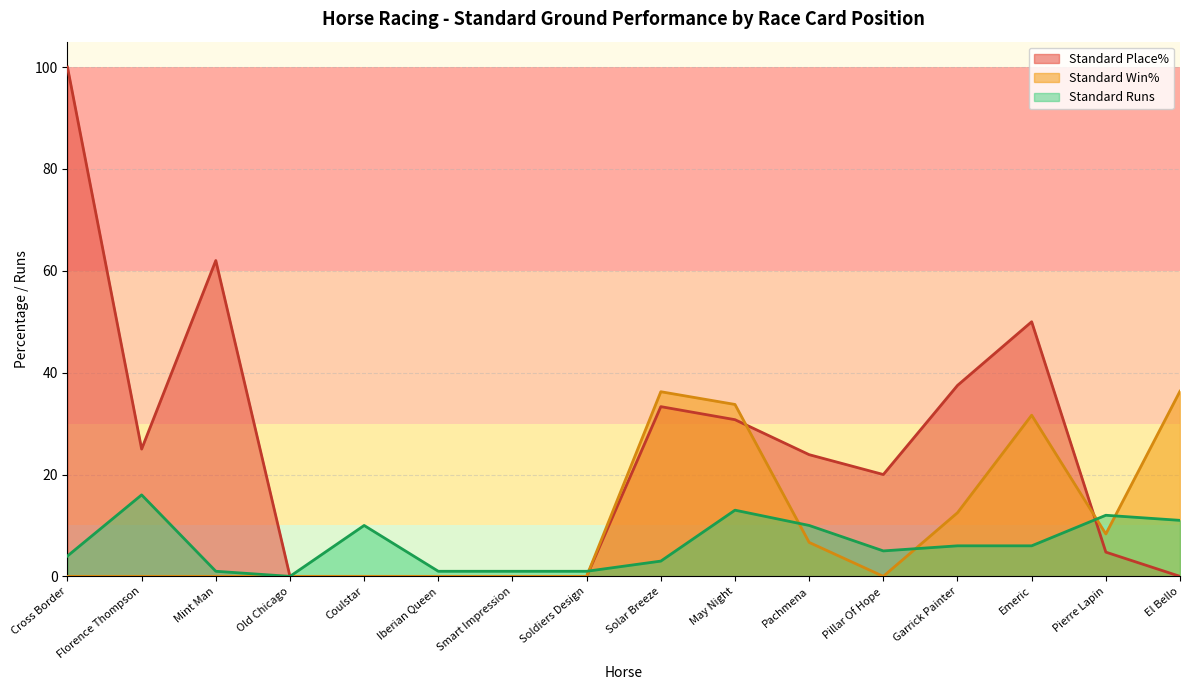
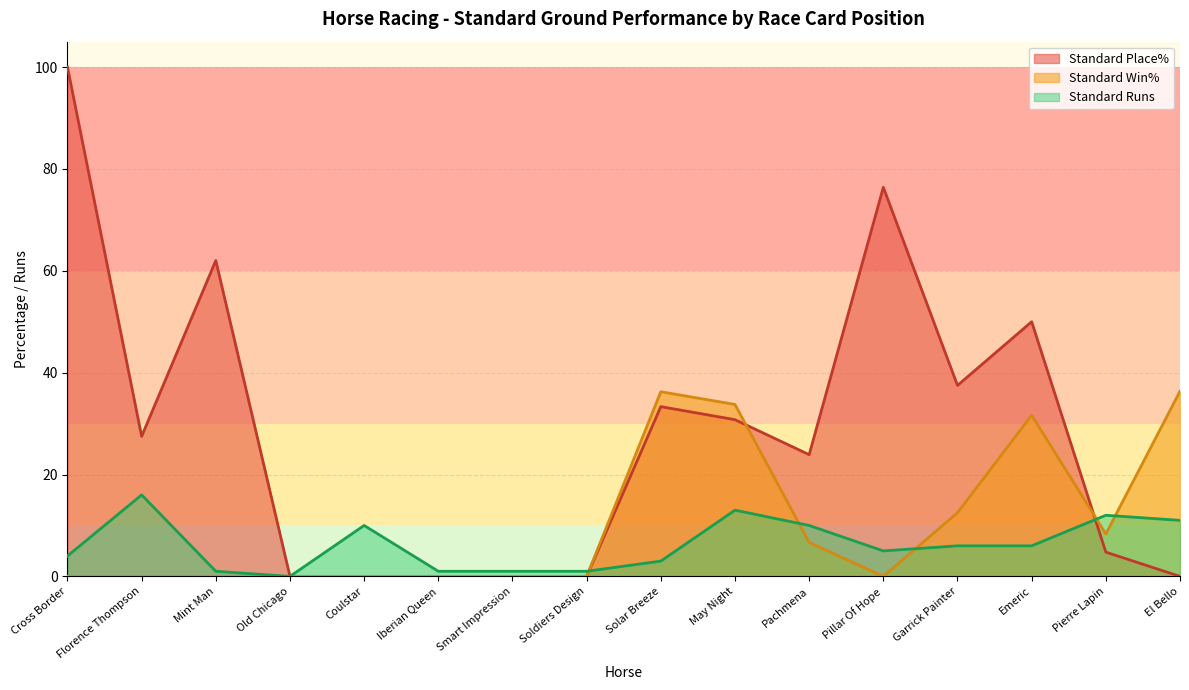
  {
    "Standard Place%": {
      "Cross Border": 100,
-     "Florence Thompson": 25,
+     "Florence Thompson": 28,
      "Mint Man": 62,
      "Solar Breeze": 33,
      "May Night": 31,
      "Pachmena": 24,
-     "Pillar Of Hope": 20,
+     "Pillar Of Hope": 76,
      "Garrick Painter": 38,
      "Emeric": 50,
      "Pierre Lapin": 5,
      "El Bello": 0
    },
    "Standard Win%": {
      "Cross Border": 0,
      "Florence Thompson": 0,
      "Mint Man": 0,
      "Solar Breeze": 36,
      "May Night": 34,
      "Pachmena": 7,
      "Pillar Of Hope": 0,
      "Garrick Painter": 13,
      "Emeric": 32,
      "Pierre Lapin": 8,
      "El Bello": 36
    },
    "Standard Runs": {
      "Cross Border": 4,
      "Florence Thompson": 16,
      "Mint Man": 1,
      "Coulstar": 10,
      "Iberian Queen": 1,
      "Smart Impression": 1,
      "Soldiers Design": 1,
      "Solar Breeze": 3,
      "May Night": 13,
      "Pachmena": 10,
      "Pillar Of Hope": 5,
      "Garrick Painter": 6,
      "Emeric": 6,
      "Pierre Lapin": 12,
      "El Bello": 11
    }
  }
